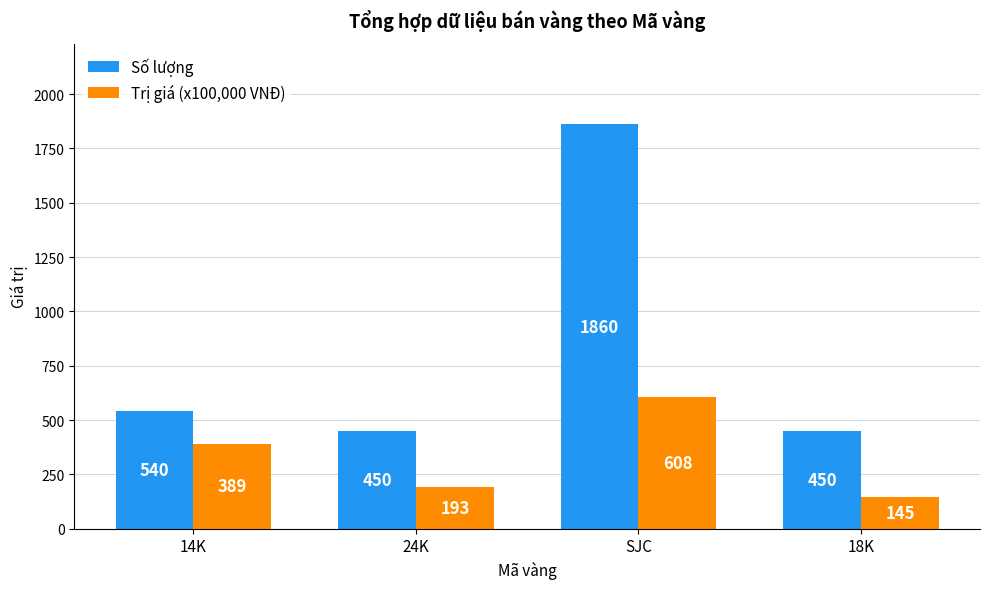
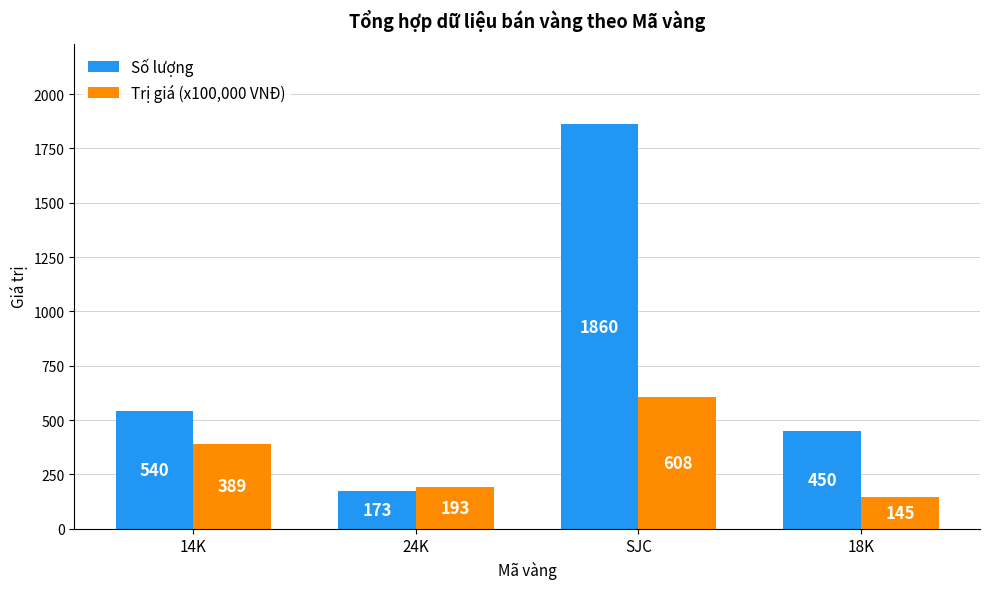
  {
    "Số lượng": {
      "14K": 540,
-     "24K": 450,
+     "24K": 173,
      "SJC": 1860,
      "18K": 450
    },
    "Trị giá (x100,000 VNĐ)": {
      "14K": 389,
      "24K": 193,
      "SJC": 608,
      "18K": 145
    }
  }
